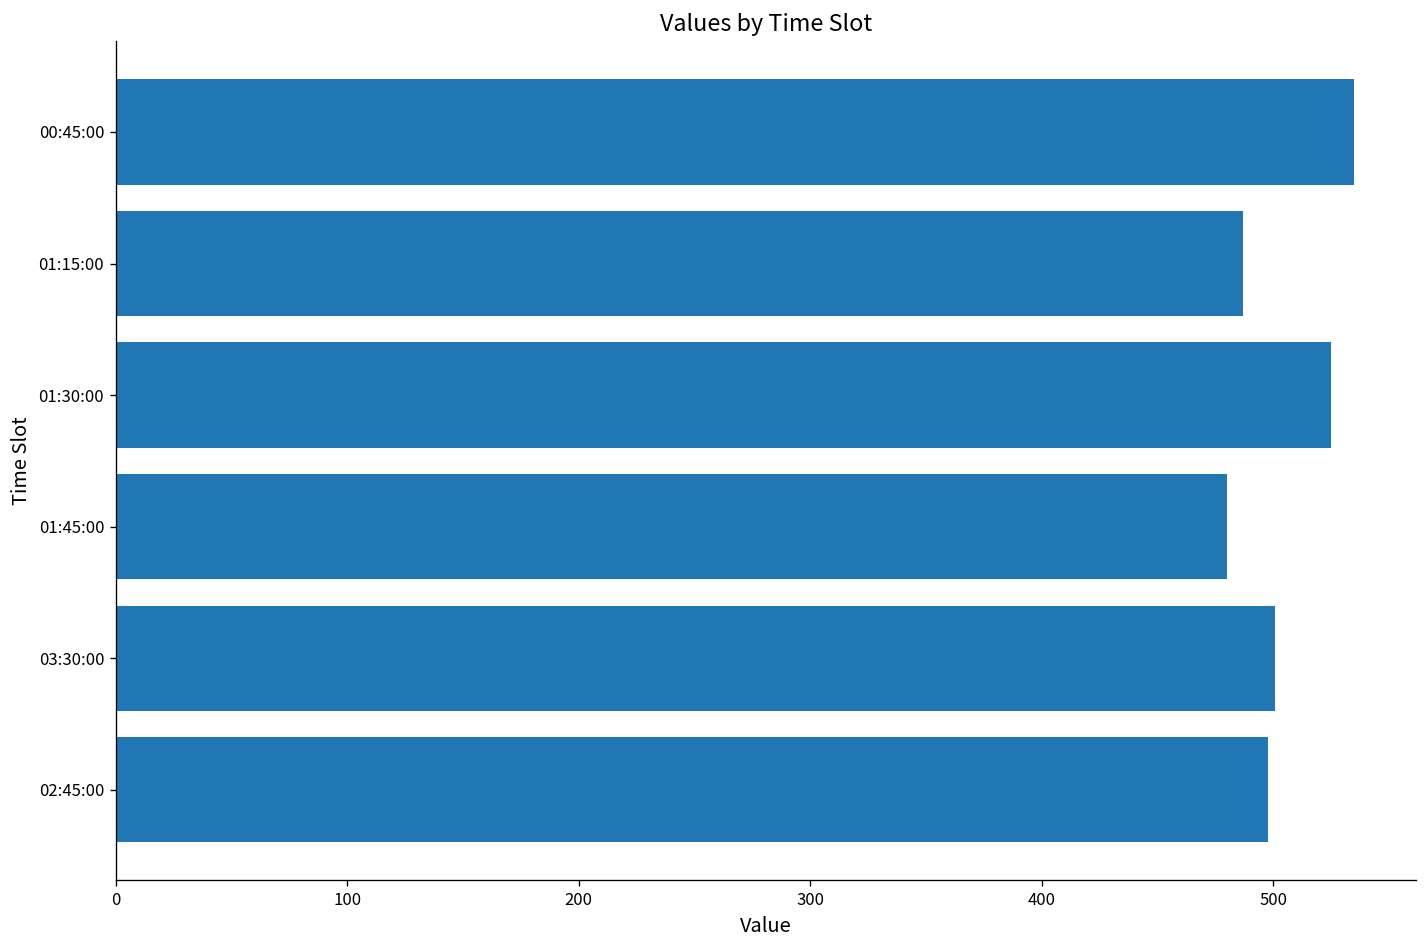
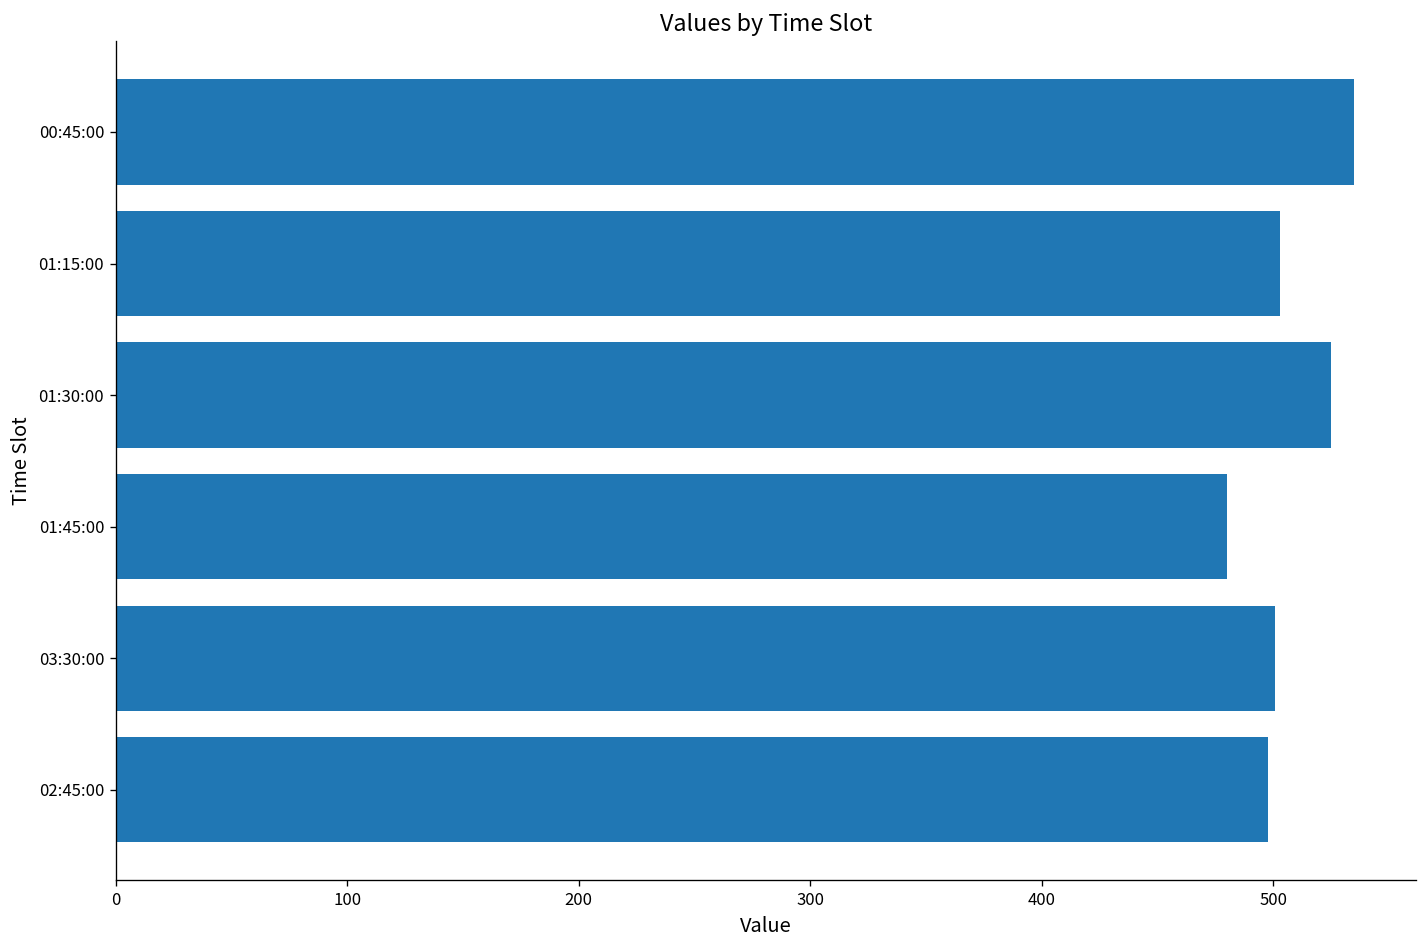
  {
    "00:45:00": 535,
-   "01:15:00": 487,
+   "01:15:00": 503,
    "01:30:00": 525,
    "01:45:00": 480,
    "03:30:00": 501,
    "02:45:00": 498
  }
